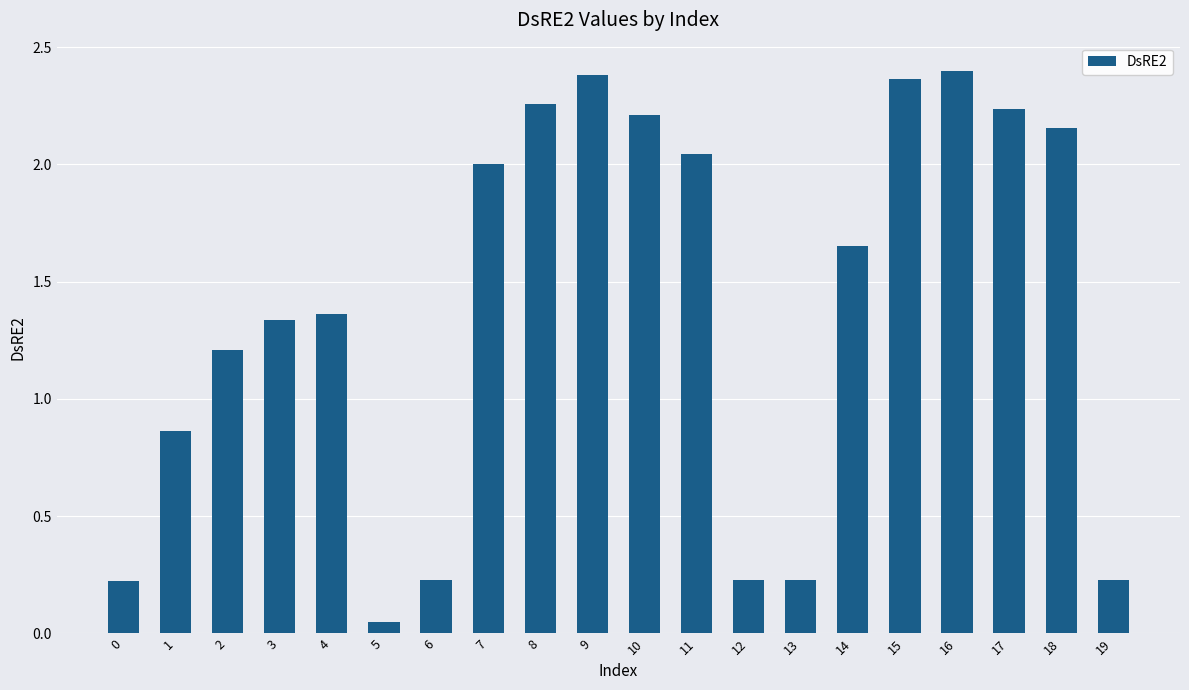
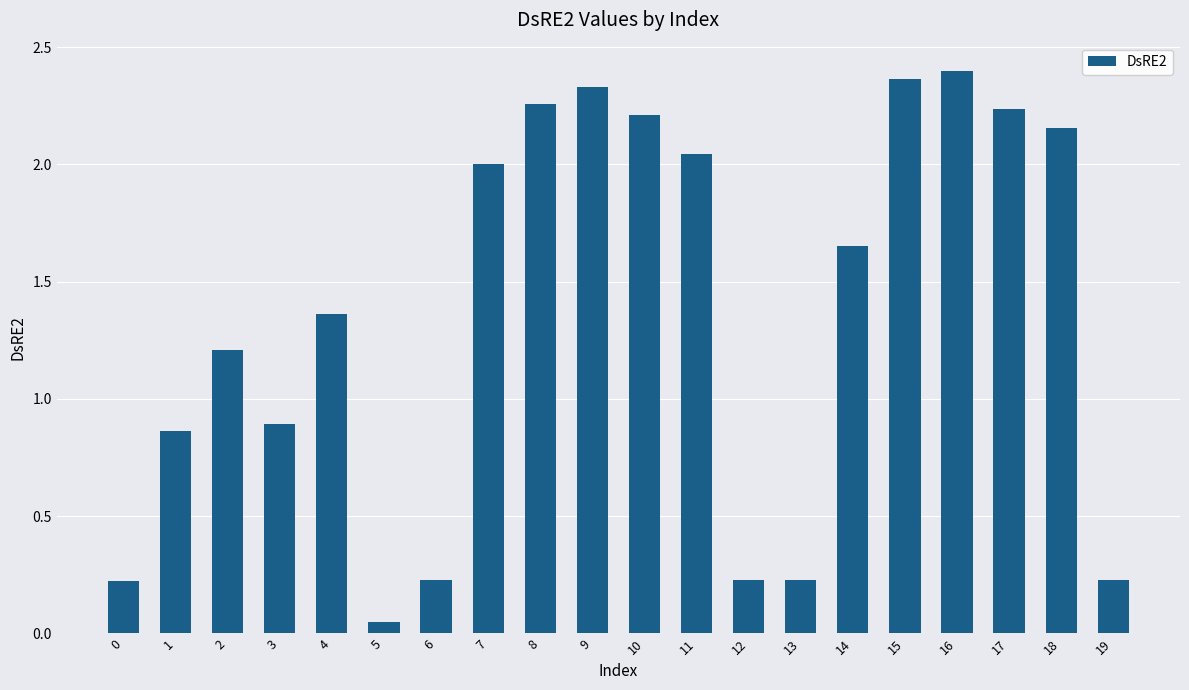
  {
    "0": 0.23,
    "1": 0.87,
    "2": 1.21,
-   "3": 1.34,
+   "3": 0.89,
    "4": 1.36,
    "5": 0.05,
    "6": 0.23,
    "7": 2.00,
    "8": 2.26,
-   "9": 2.38,
+   "9": 2.33,
    "10": 2.21,
    "11": 2.05,
    "12": 0.23,
    "13": 0.23,
    "14": 1.65,
    "15": 2.36,
    "16": 2.40,
    "17": 2.24,
    "18": 2.16,
    "19": 0.23
  }
